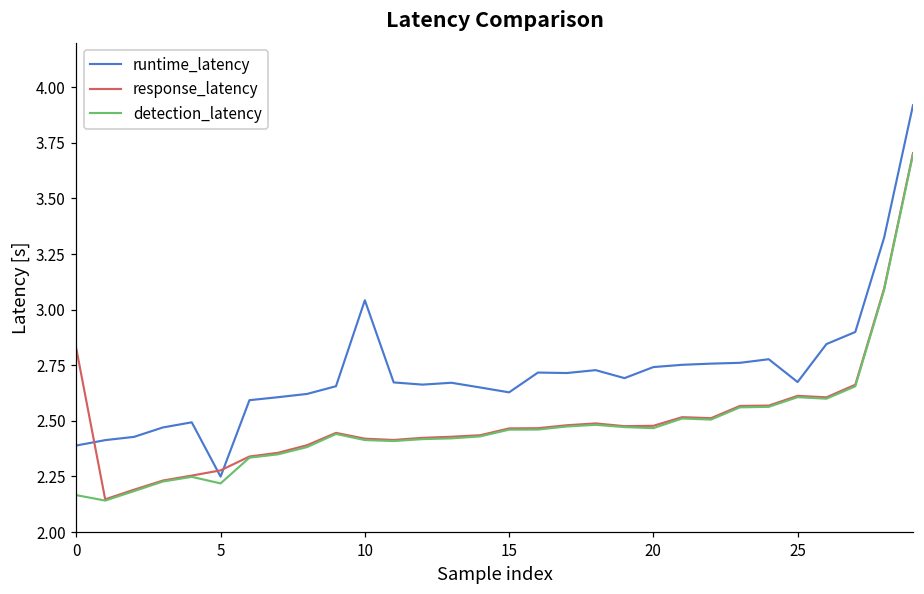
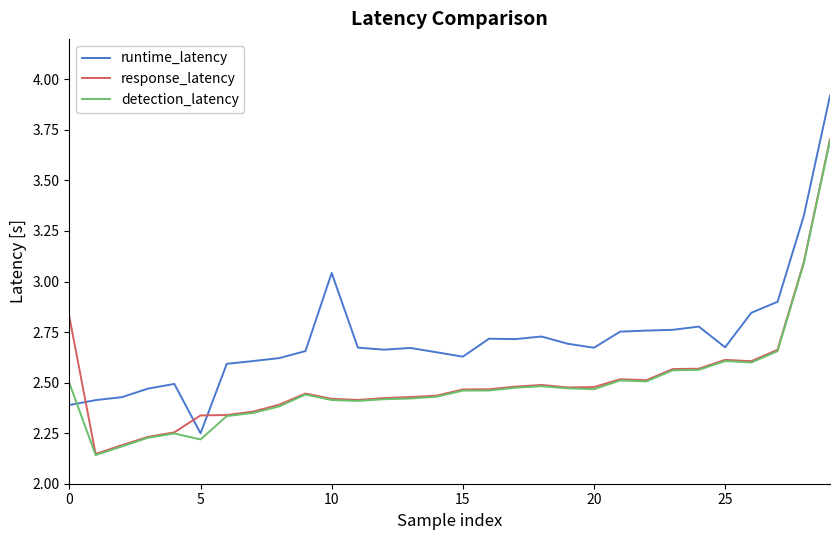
  {
    "runtime_latency": {
      "0": 2.39,
      "5": 2.25,
      "10": 3.04,
      "15": 2.63,
-     "20": 2.74,
+     "20": 2.67,
      "25": 2.67
    },
    "response_latency": {
      "0": 2.82,
-     "5": 2.28
+     "5": 2.34
    },
    "detection_latency": {
-     "0": 2.17,
+     "0": 2.50,
      "5": 2.22
    }
  }
